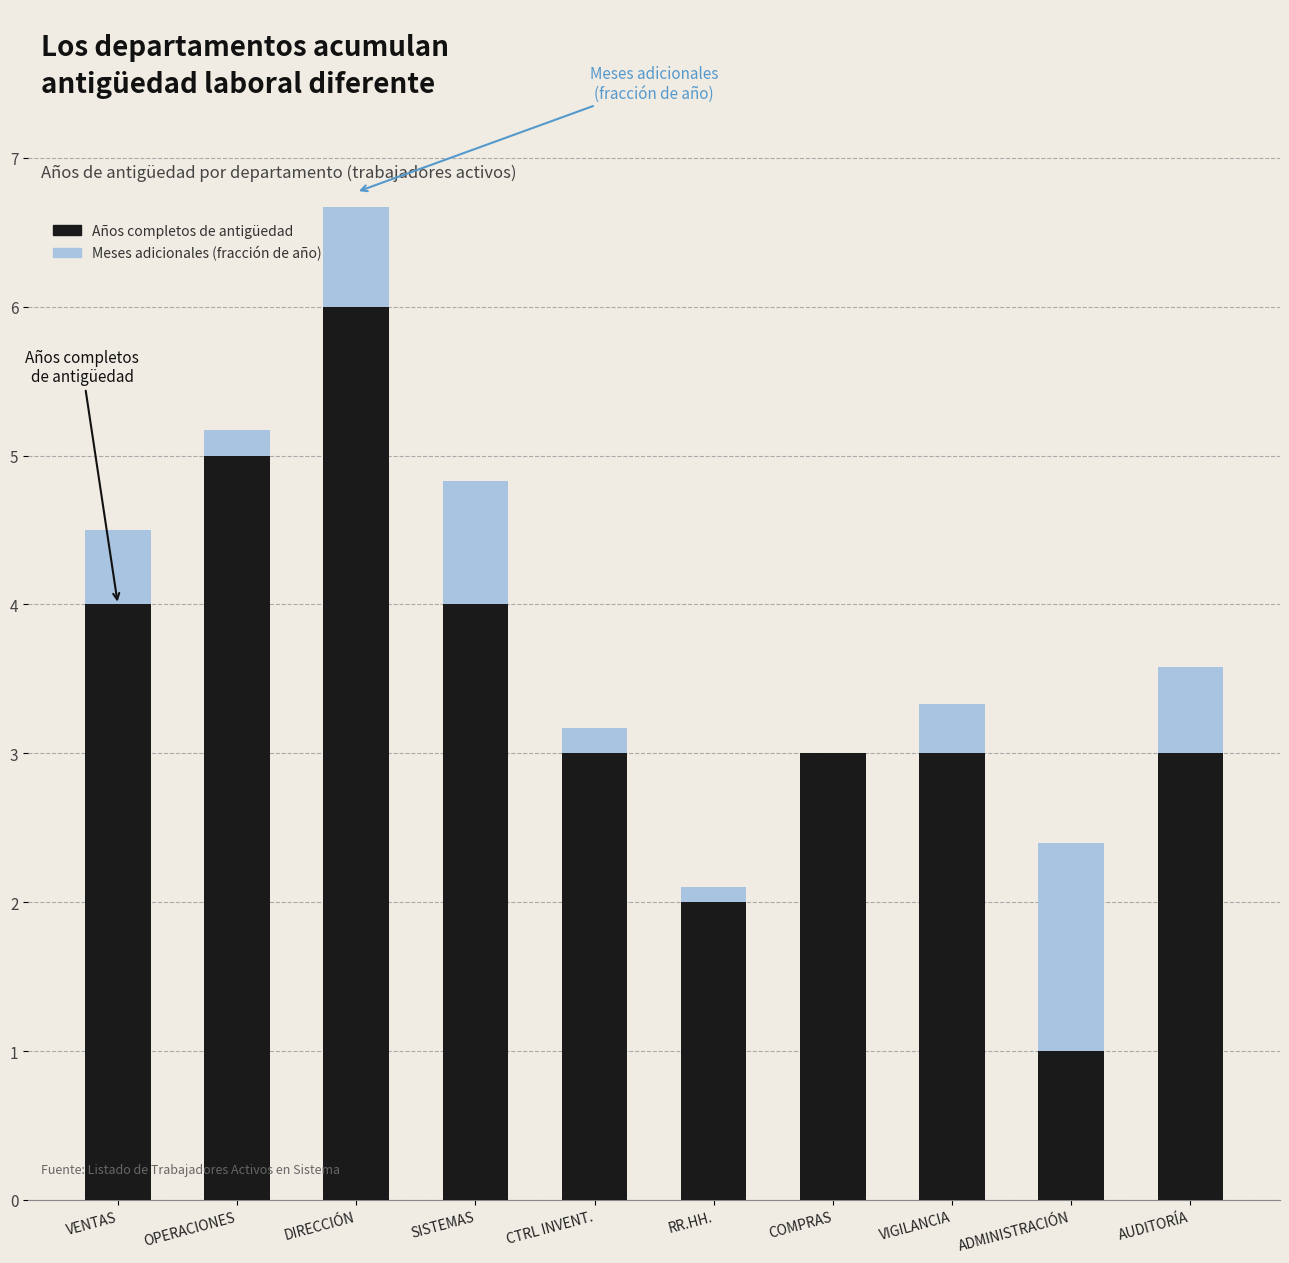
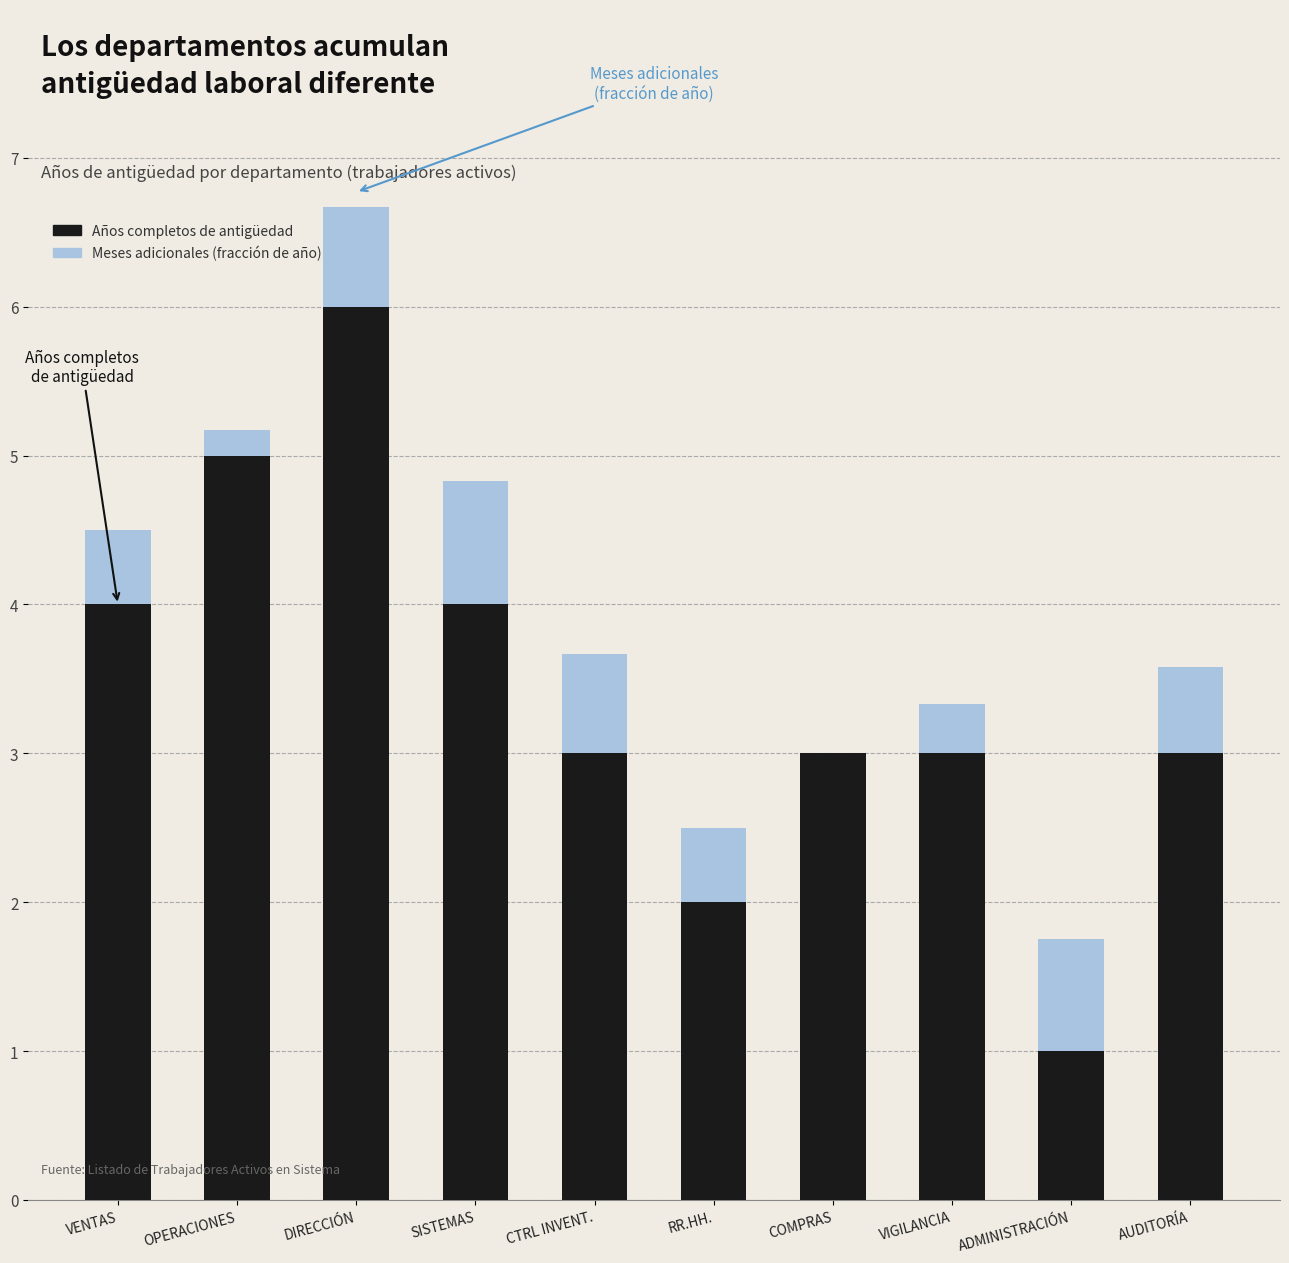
  {
    "Años completos de antigüedad": {
      "VENTAS": 4.00,
      "OPERACIONES": 5.00,
      "DIRECCIÓN": 6.00,
      "SISTEMAS": 4.00,
      "CTRL INVENT.": 3.00,
      "RR.HH.": 2.00,
      "COMPRAS": 3.00,
      "VIGILANCIA": 3.00,
      "ADMINISTRACIÓN": 1.00,
      "AUDITORÍA": 3.00
    },
    "Meses adicionales (fracción de año)": {
      "VENTAS": 0.50,
      "OPERACIONES": 0.17,
      "DIRECCIÓN": 0.67,
      "SISTEMAS": 0.83,
-     "CTRL INVENT.": 0.17,
-     "RR.HH.": 0.1,
+     "CTRL INVENT.": 0.67,
+     "RR.HH.": 0.5,
      "COMPRAS": 0.00,
      "VIGILANCIA": 0.33,
-     "ADMINISTRACIÓN": 1.40,
+     "ADMINISTRACIÓN": 0.75,
      "AUDITORÍA": 0.58
    }
  }
